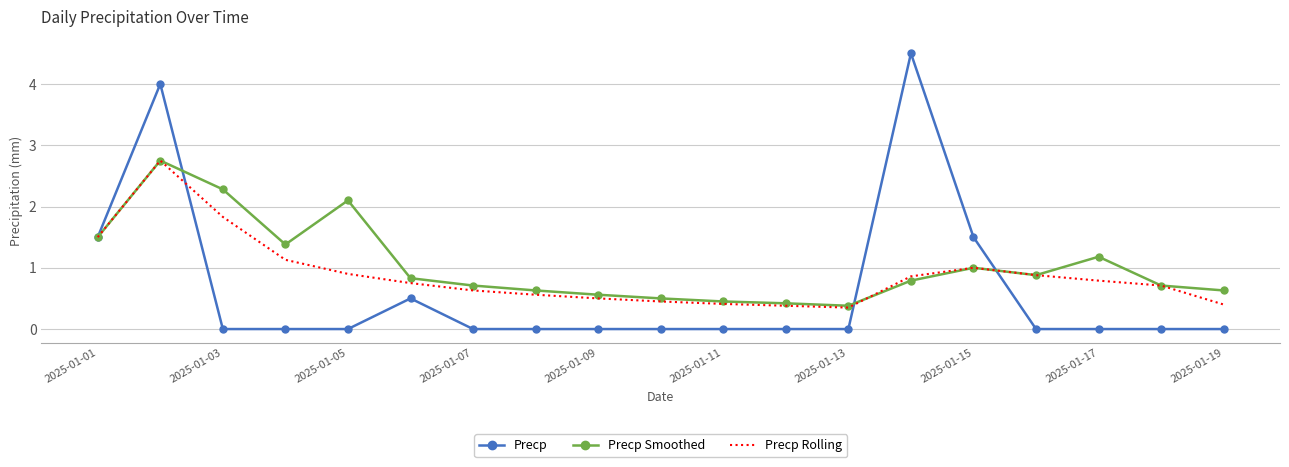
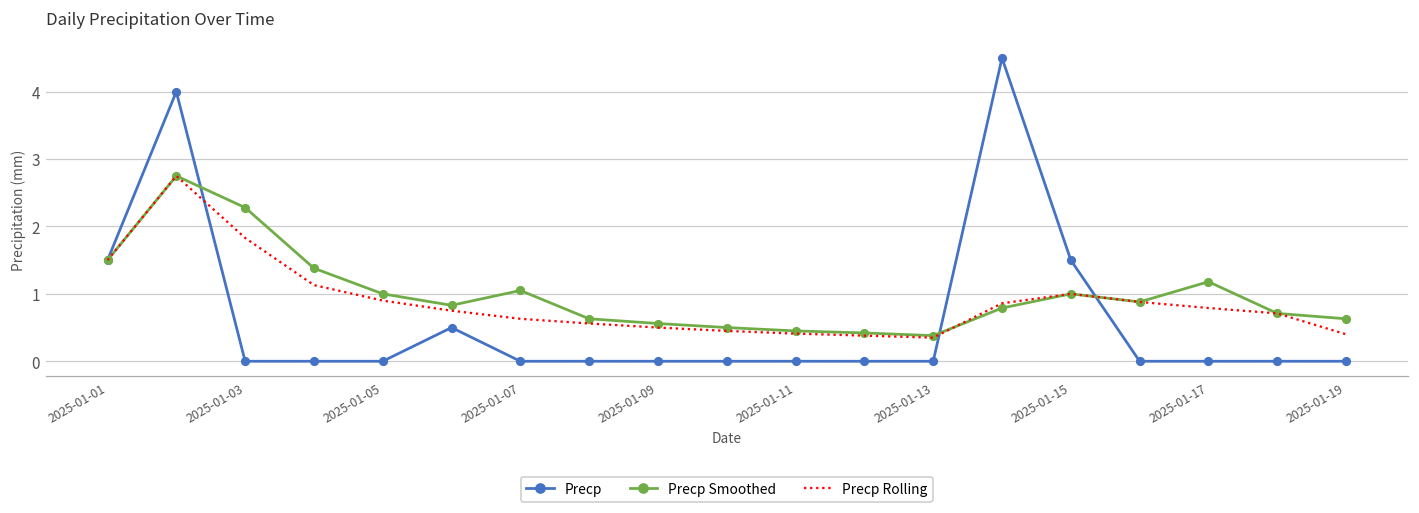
  {
    "Precp": {
      "2025-01-03": 0.0,
      "2025-01-05": 0.0,
      "2025-01-07": 0.0,
      "2025-01-09": 0.0,
      "2025-01-11": 0.0,
      "2025-01-13": 0.0,
      "2025-01-15": 1.5,
      "2025-01-17": 0.0,
      "2025-01-19": 0.0
    },
    "Precp Smoothed": {
      "2025-01-03": 2.3,
-     "2025-01-05": 2.1,
-     "2025-01-07": 0.7,
+     "2025-01-05": 1.0,
+     "2025-01-07": 1.1,
      "2025-01-09": 0.6,
      "2025-01-17": 1.2,
      "2025-01-19": 0.6
    },
    "Precp Rolling": {
      "2025-01-03": 1.8,
      "2025-01-05": 0.9,
      "2025-01-07": 0.6,
      "2025-01-09": 0.5,
      "2025-01-17": 0.8,
      "2025-01-19": 0.4
    }
  }
